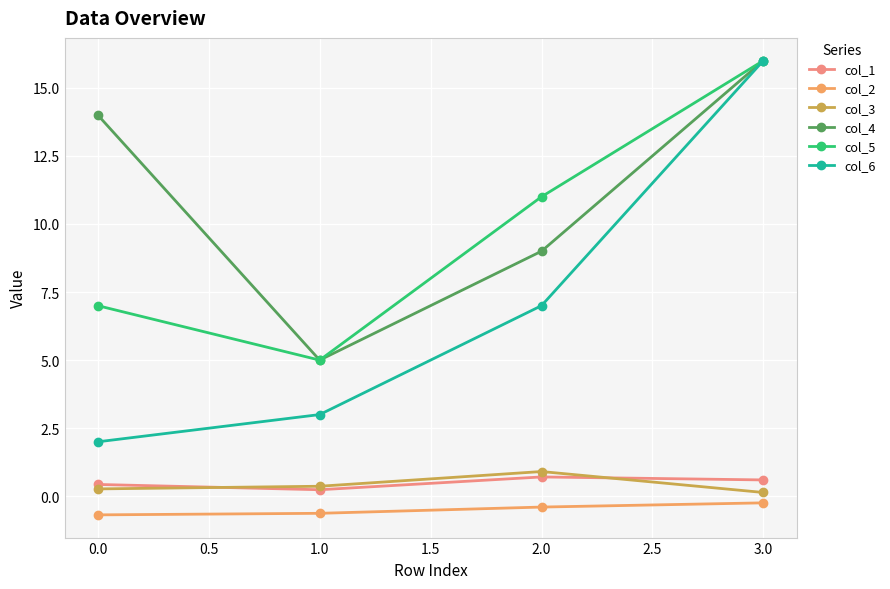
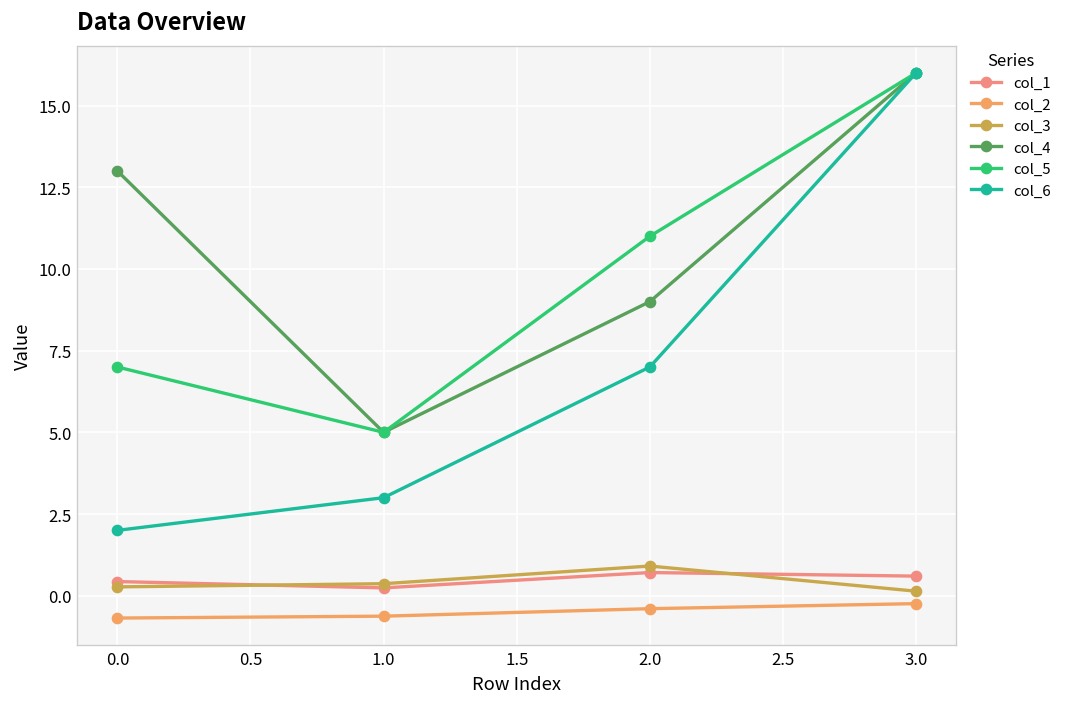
  {
    "col_4": {
-     "0.0": 14,
+     "0.0": 13,
      "2.0": 9
    }
  }
